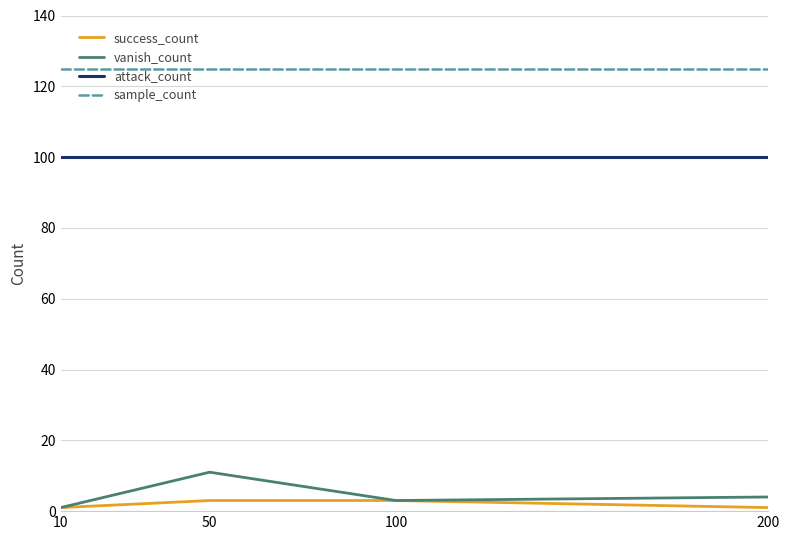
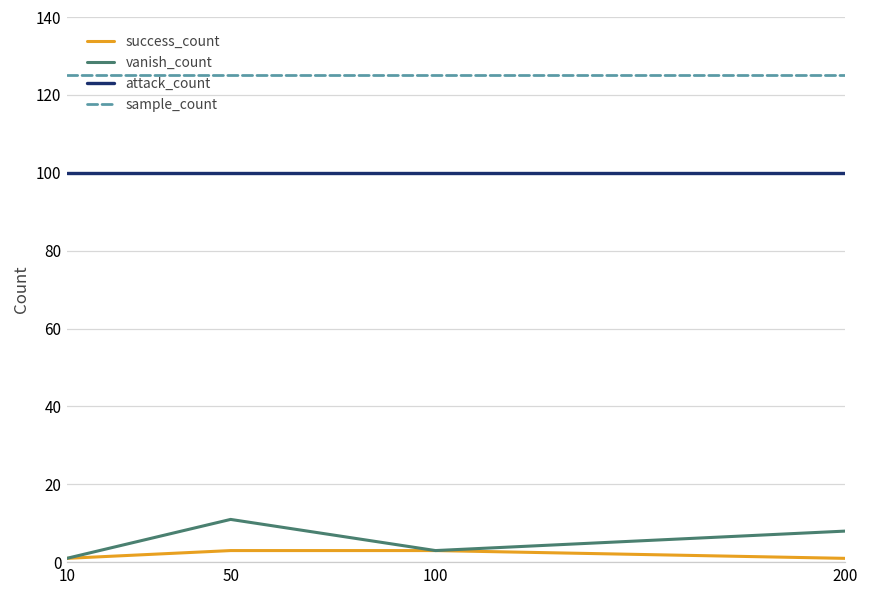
  {
    "success_count": {
      "50": 3,
      "200": 1
    },
    "vanish_count": {
      "50": 11,
-     "200": 4
+     "200": 8
    },
    "attack_count": {
      "10": 100,
      "50": 100,
      "100": 100,
      "200": 100
    },
    "sample_count": {
      "10": 125,
      "50": 125,
      "100": 125,
      "200": 125
    }
  }
